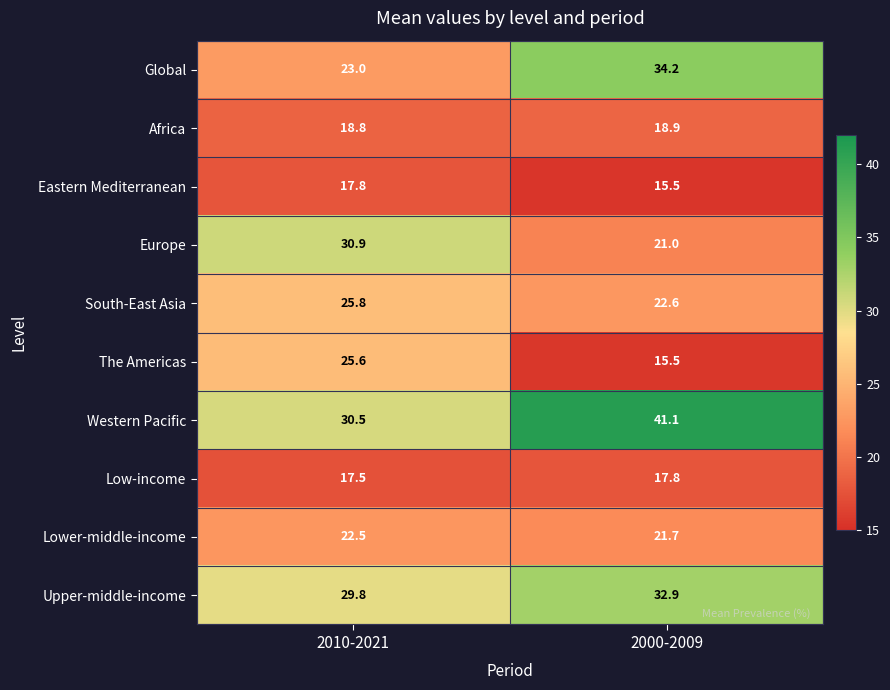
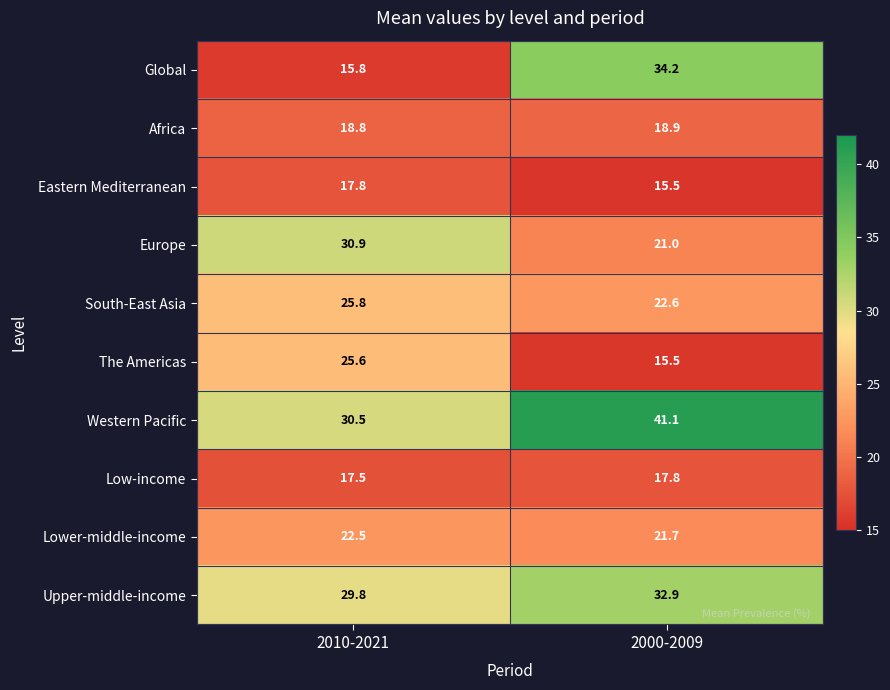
  {
    "Global": {
-     "2010-2021": 23.0,
+     "2010-2021": 15.8,
      "2000-2009": 34.2
    },
    "Africa": {
      "2010-2021": 18.8,
      "2000-2009": 18.9
    },
    "Eastern Mediterranean": {
      "2010-2021": 17.8,
      "2000-2009": 15.5
    },
    "Europe": {
      "2010-2021": 30.9,
      "2000-2009": 21.0
    },
    "South-East Asia": {
      "2010-2021": 25.8,
      "2000-2009": 22.6
    },
    "The Americas": {
      "2010-2021": 25.6,
      "2000-2009": 15.5
    },
    "Western Pacific": {
      "2010-2021": 30.5,
      "2000-2009": 41.1
    },
    "Low-income": {
      "2010-2021": 17.5,
      "2000-2009": 17.8
    },
    "Lower-middle-income": {
      "2010-2021": 22.5,
      "2000-2009": 21.7
    },
    "Upper-middle-income": {
      "2010-2021": 29.8
    }
  }
